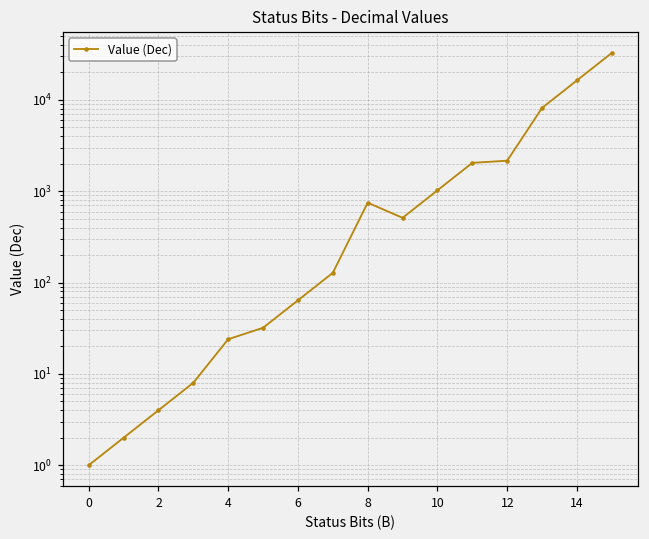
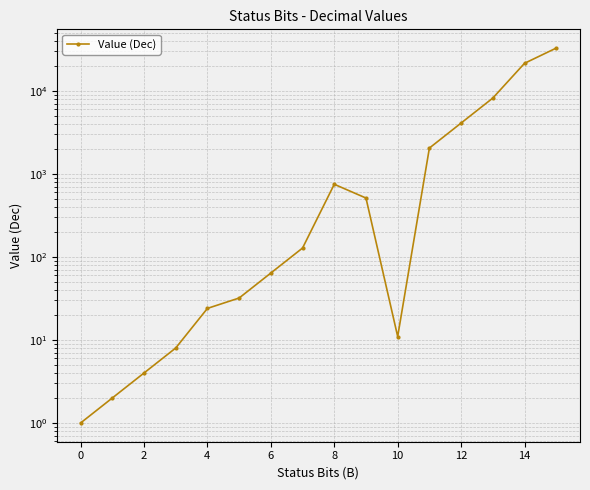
  {
    "0": 1,
    "2": 4,
    "4": 24,
    "6": 60,
    "8": 800,
-   "10": 1000,
-   "12": 2200,
-   "14": 16000
+   "10": 11,
+   "12": 4000,
+   "14": 21000
  }
